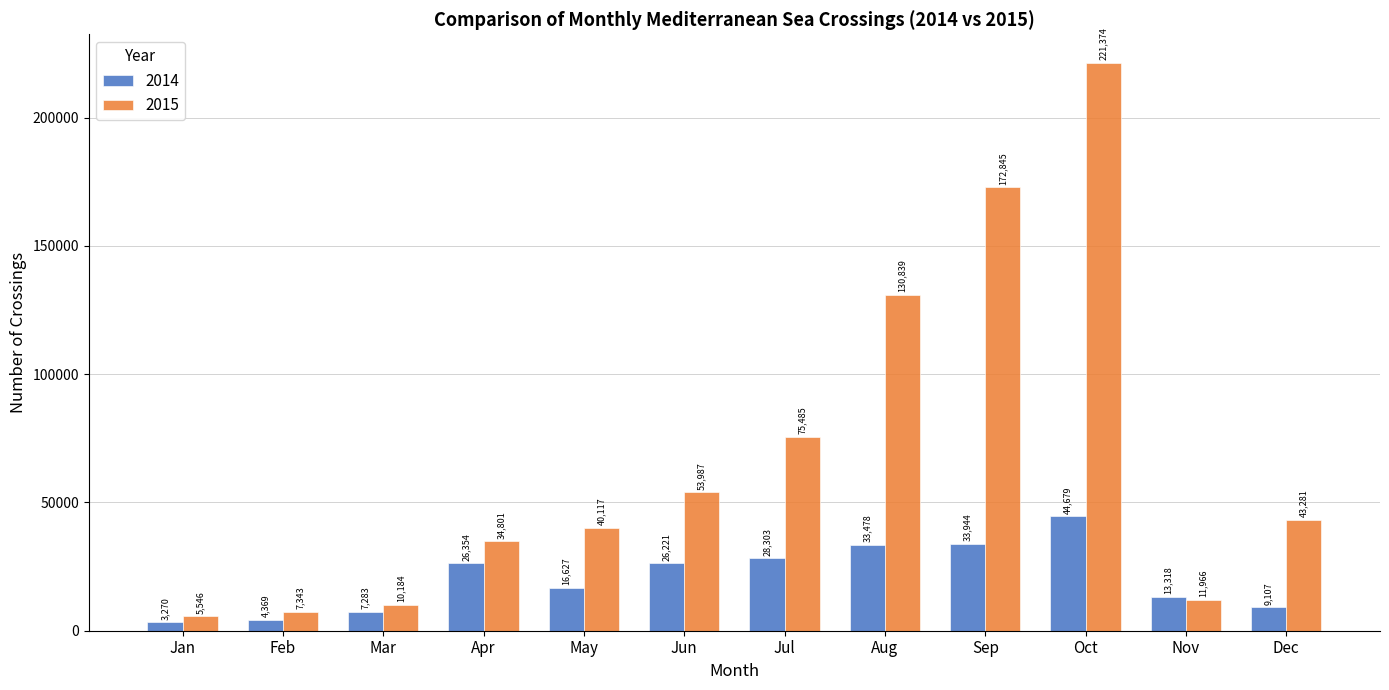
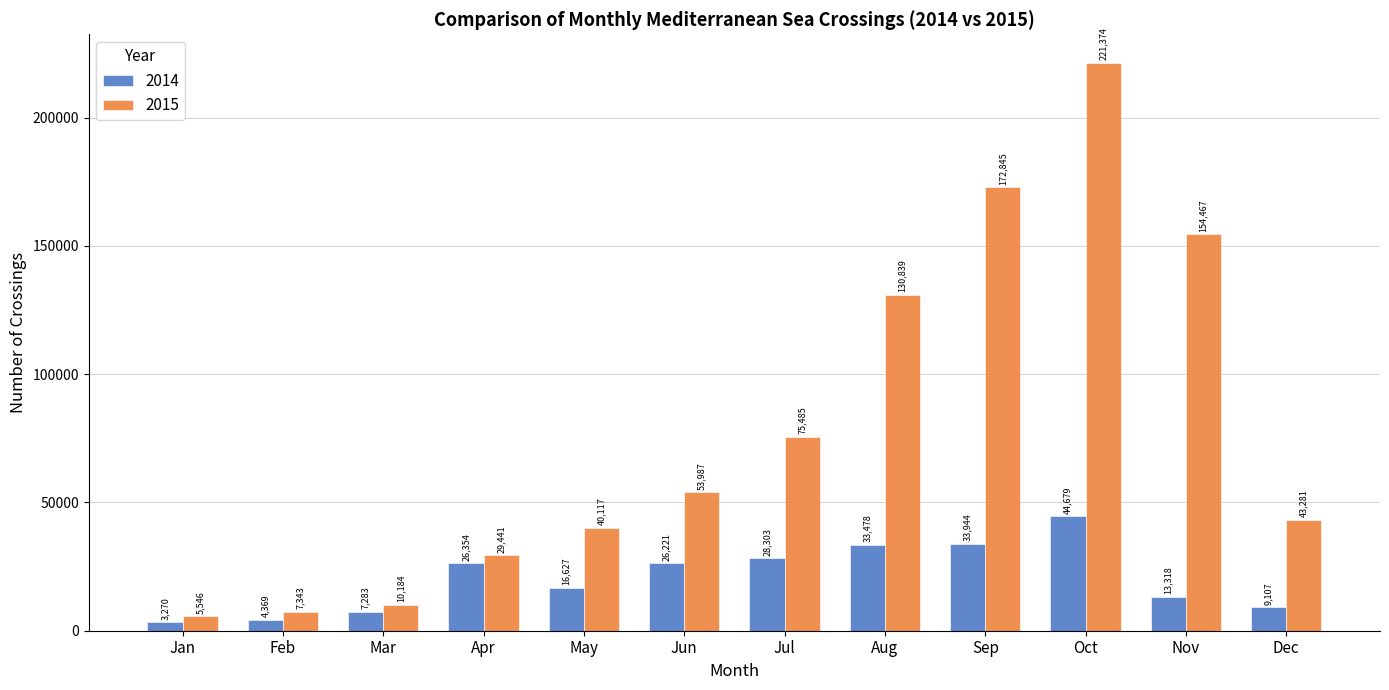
  {
    "2014": {
      "Jan": "3,270",
      "Feb": "4,369",
      "Mar": "7,283",
      "Apr": "26,354",
      "May": "16,627",
      "Jun": "26,221",
      "Jul": "28,303",
      "Aug": "33,478",
      "Sep": "33,944",
      "Oct": "44,679",
      "Nov": "13,318",
      "Dec": "9,107"
    },
    "2015": {
      "Jan": "5,546",
      "Feb": "7,343",
      "Mar": "10,184",
-     "Apr": "34,801",
+     "Apr": "29,441",
      "May": "40,117",
      "Jun": "53,987",
      "Jul": "75,485",
      "Aug": "130,839",
      "Sep": "172,845",
      "Oct": "221,374",
-     "Nov": "11,966",
+     "Nov": "154,467",
      "Dec": "43,281"
    }
  }
